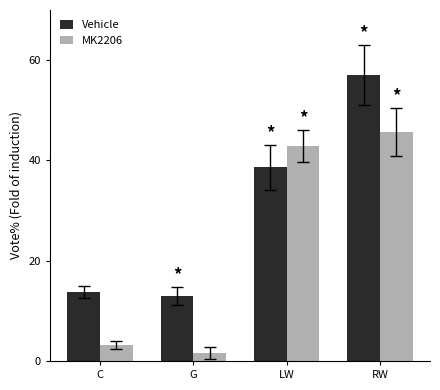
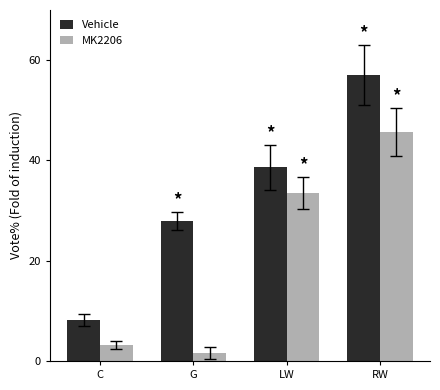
  {
    "Vehicle": {
-     "C": 14,
-     "G": 13,
+     "C": 8,
+     "G": 28,
      "LW": 39,
      "RW": 57
    },
    "MK2206": {
      "C": 3,
      "G": 2,
-     "LW": 43,
+     "LW": 34,
      "RW": 46
    }
  }
